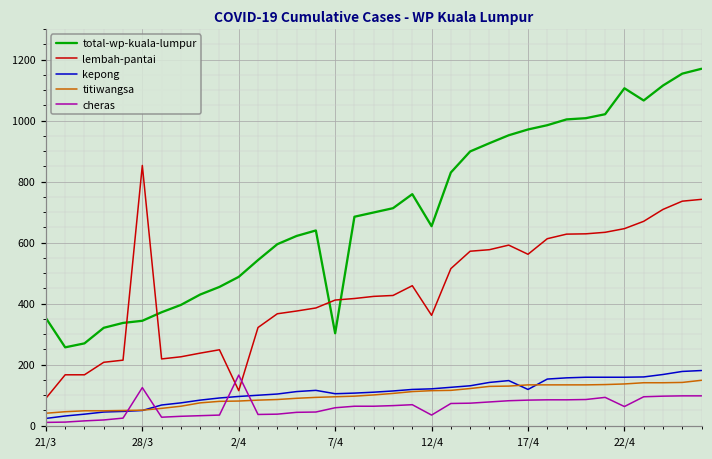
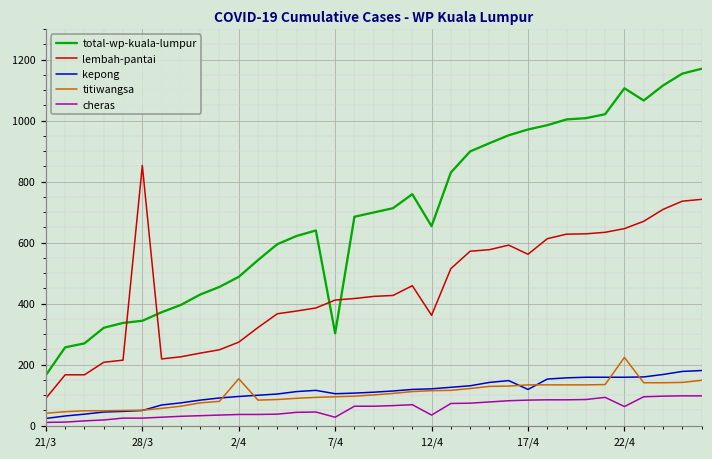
  {
    "total-wp-kuala-lumpur": {
-     "21/3": 350,
+     "21/3": 170,
      "28/3": 340,
      "2/4": 490,
      "7/4": 300,
      "12/4": 650,
      "17/4": 970,
      "22/4": 1110
    },
    "lembah-pantai": {
      "21/3": 90,
      "28/3": 850,
-     "2/4": 120,
+     "2/4": 270,
      "7/4": 410,
      "12/4": 360,
      "17/4": 560,
      "22/4": 650
    },
    "kepong": {
      "21/3": 20,
      "2/4": 100,
      "7/4": 110,
      "17/4": 120,
      "22/4": 160
    },
    "titiwangsa": {
      "21/3": 40,
-     "2/4": 80,
+     "2/4": 150,
      "7/4": 100,
      "17/4": 130,
-     "22/4": 140
+     "22/4": 220
    },
    "cheras": {
      "21/3": 10,
-     "28/3": 130,
-     "2/4": 170,
-     "7/4": 60,
+     "28/3": 30,
+     "2/4": 40,
+     "7/4": 30,
      "12/4": 40,
      "17/4": 80,
      "22/4": 60
    }
  }
